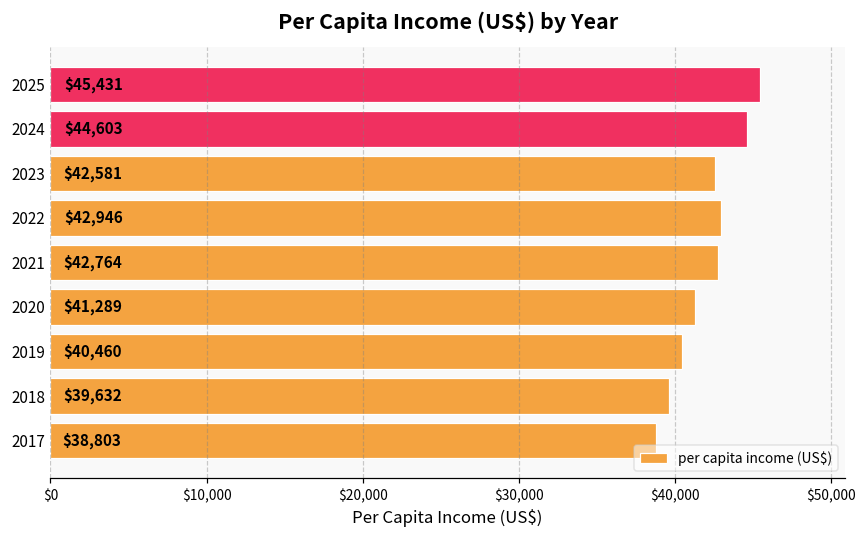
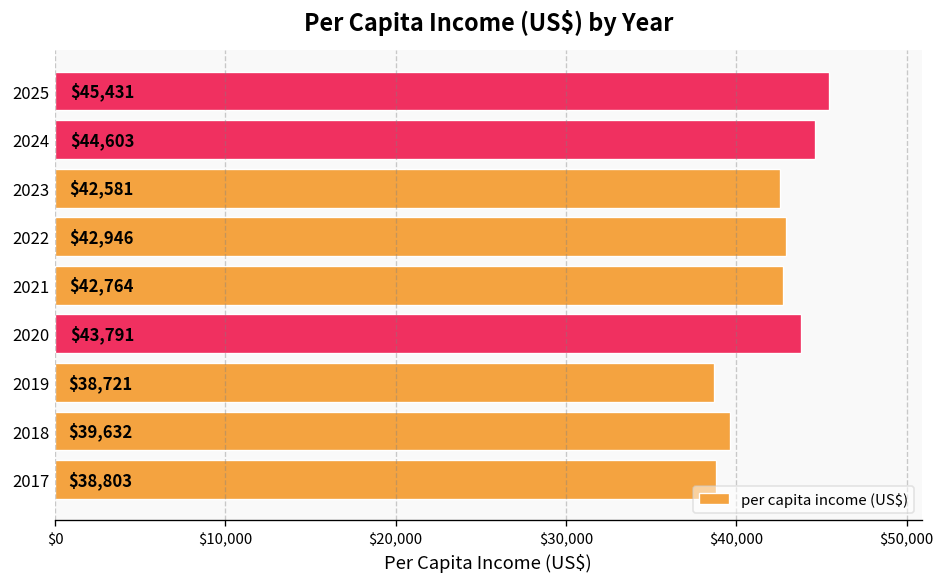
  {
    "2025": "$45,431",
    "2024": "$44,603",
    "2023": "$42,581",
    "2022": "$42,946",
    "2021": "$42,764",
-   "2020": "$41,289",
-   "2019": "$40,460",
+   "2020": "$43,791",
+   "2019": "$38,721",
    "2018": "$39,632",
    "2017": "$38,803"
  }
